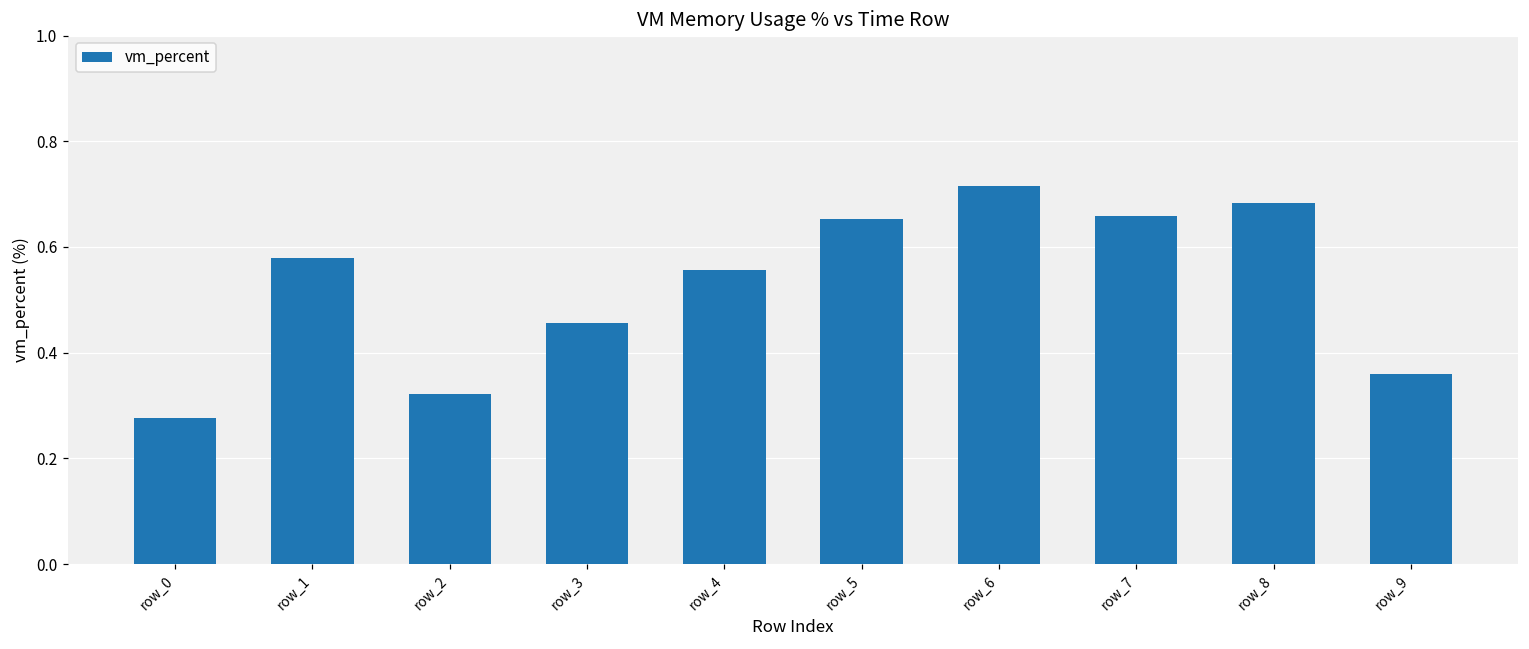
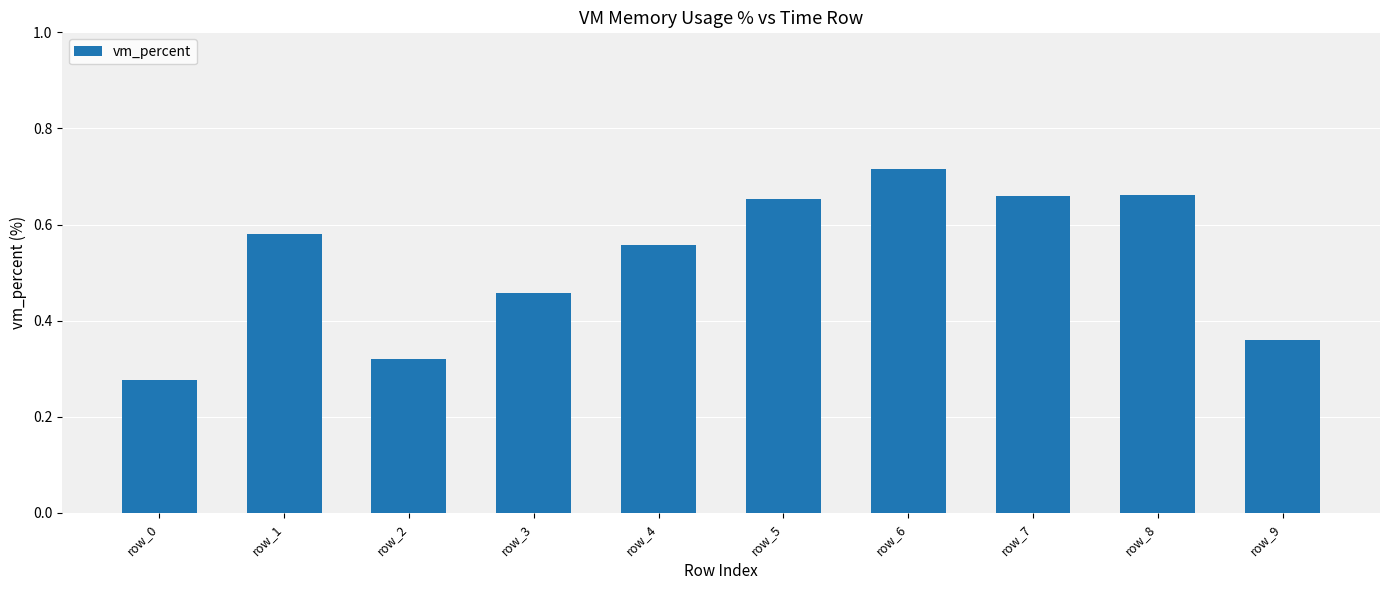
  {
    "row_0": 0.28,
    "row_1": 0.58,
    "row_2": 0.32,
    "row_3": 0.46,
    "row_4": 0.56,
    "row_5": 0.65,
    "row_6": 0.72,
    "row_7": 0.66,
-   "row_8": 0.68,
+   "row_8": 0.66,
    "row_9": 0.36
  }
